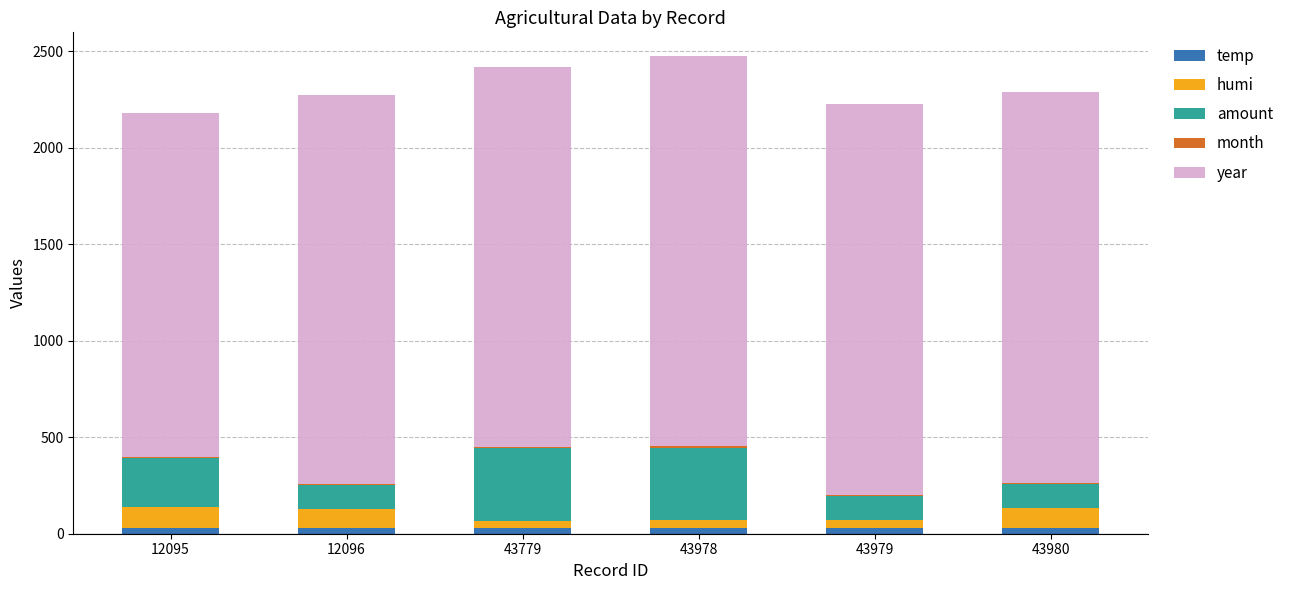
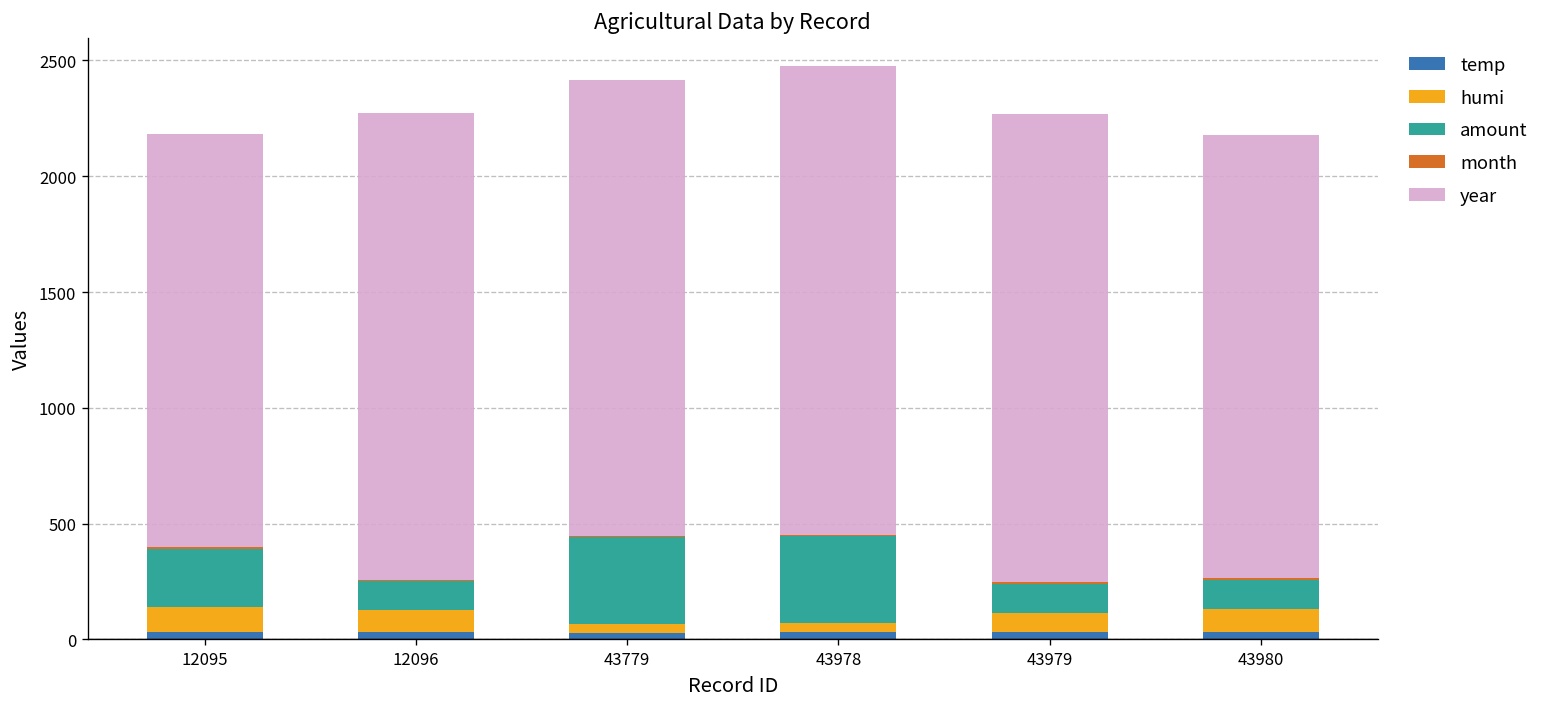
  {
    "humi": {
      "12095": 110,
      "12096": 90,
      "43779": 40,
      "43978": 40,
-     "43979": 40,
+     "43979": 90,
      "43980": 100
    },
    "amount": {
      "12095": 250,
      "12096": 130,
      "43779": 380,
      "43978": 380,
      "43979": 130,
      "43980": 130
    },
    "year": {
      "12095": 1780,
      "12096": 2020,
      "43779": 1970,
      "43978": 2020,
      "43979": 2020,
-     "43980": 2020
+     "43980": 1910
    }
  }
